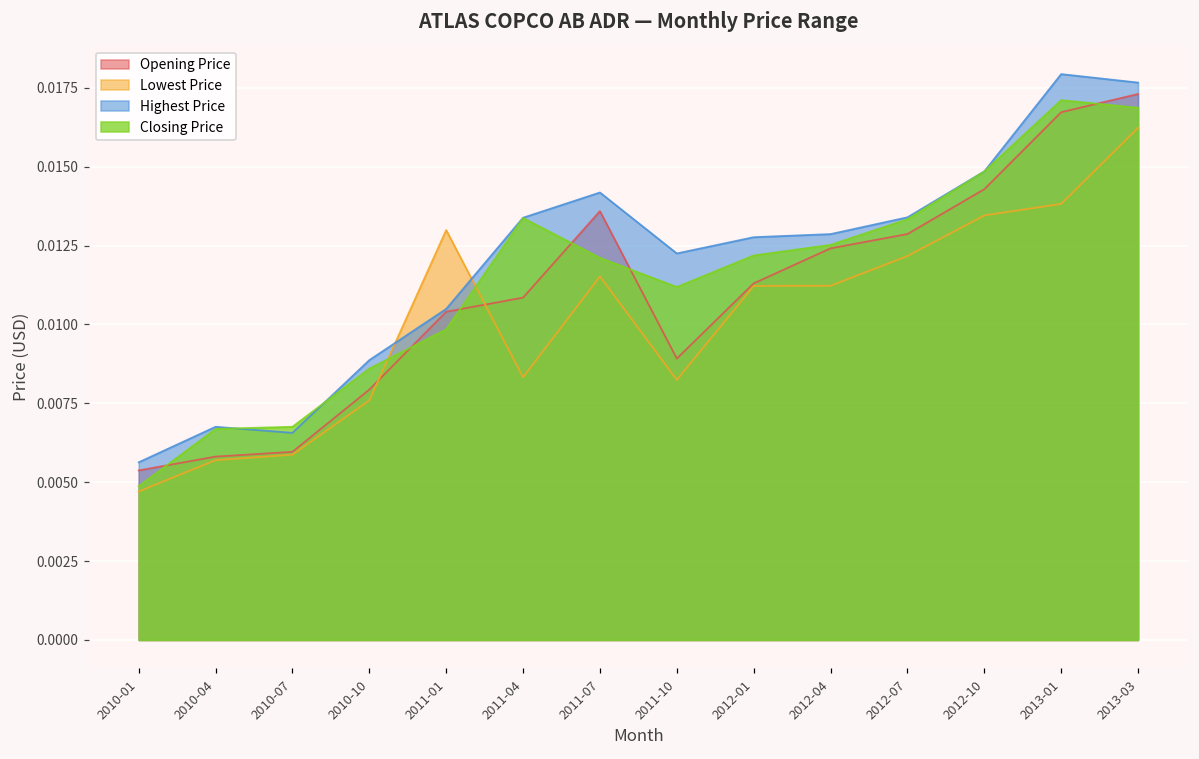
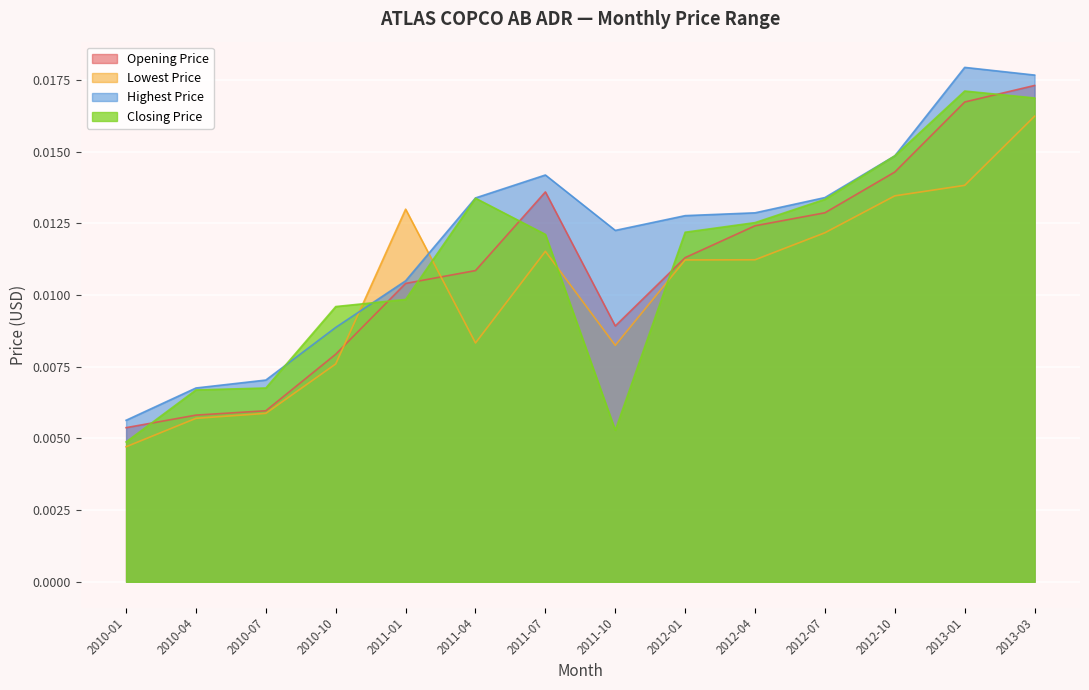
  {
    "Opening Price": {
      "2010-01": 0.0054,
      "2010-04": 0.0058,
      "2010-07": 0.0060,
      "2010-10": 0.0079,
      "2011-01": 0.0104,
      "2011-04": 0.0109,
      "2011-07": 0.0136,
      "2011-10": 0.0089,
      "2012-04": 0.0124,
      "2012-07": 0.0129,
      "2012-10": 0.0143,
      "2013-01": 0.0167,
      "2013-03": 0.0173
    },
    "Lowest Price": {
      "2010-01": 0.0047,
      "2010-04": 0.0057,
      "2010-07": 0.0059,
      "2010-10": 0.0076,
      "2011-01": 0.0130,
      "2011-04": 0.0083,
      "2011-07": 0.0115,
      "2011-10": 0.0082,
      "2012-04": 0.0112,
      "2012-07": 0.0122,
      "2012-10": 0.0135,
      "2013-01": 0.0138,
      "2013-03": 0.0162
    },
    "Highest Price": {
      "2010-01": 0.0056,
-     "2010-07": 0.0066,
+     "2010-07": 0.0070,
      "2010-10": 0.0089,
      "2011-01": 0.0105,
      "2011-07": 0.0142,
      "2011-10": 0.0123,
      "2012-01": 0.0128,
      "2012-04": 0.0129,
      "2013-01": 0.0179,
      "2013-03": 0.0177
    },
    "Closing Price": {
      "2010-01": 0.0049,
      "2010-07": 0.0068,
-     "2010-10": 0.0086,
+     "2010-10": 0.0096,
      "2011-01": 0.0098,
      "2011-07": 0.0121,
-     "2011-10": 0.0112,
+     "2011-10": 0.0053,
      "2012-01": 0.0122,
      "2012-04": 0.0125,
      "2013-01": 0.0171,
      "2013-03": 0.0169
    }
  }
